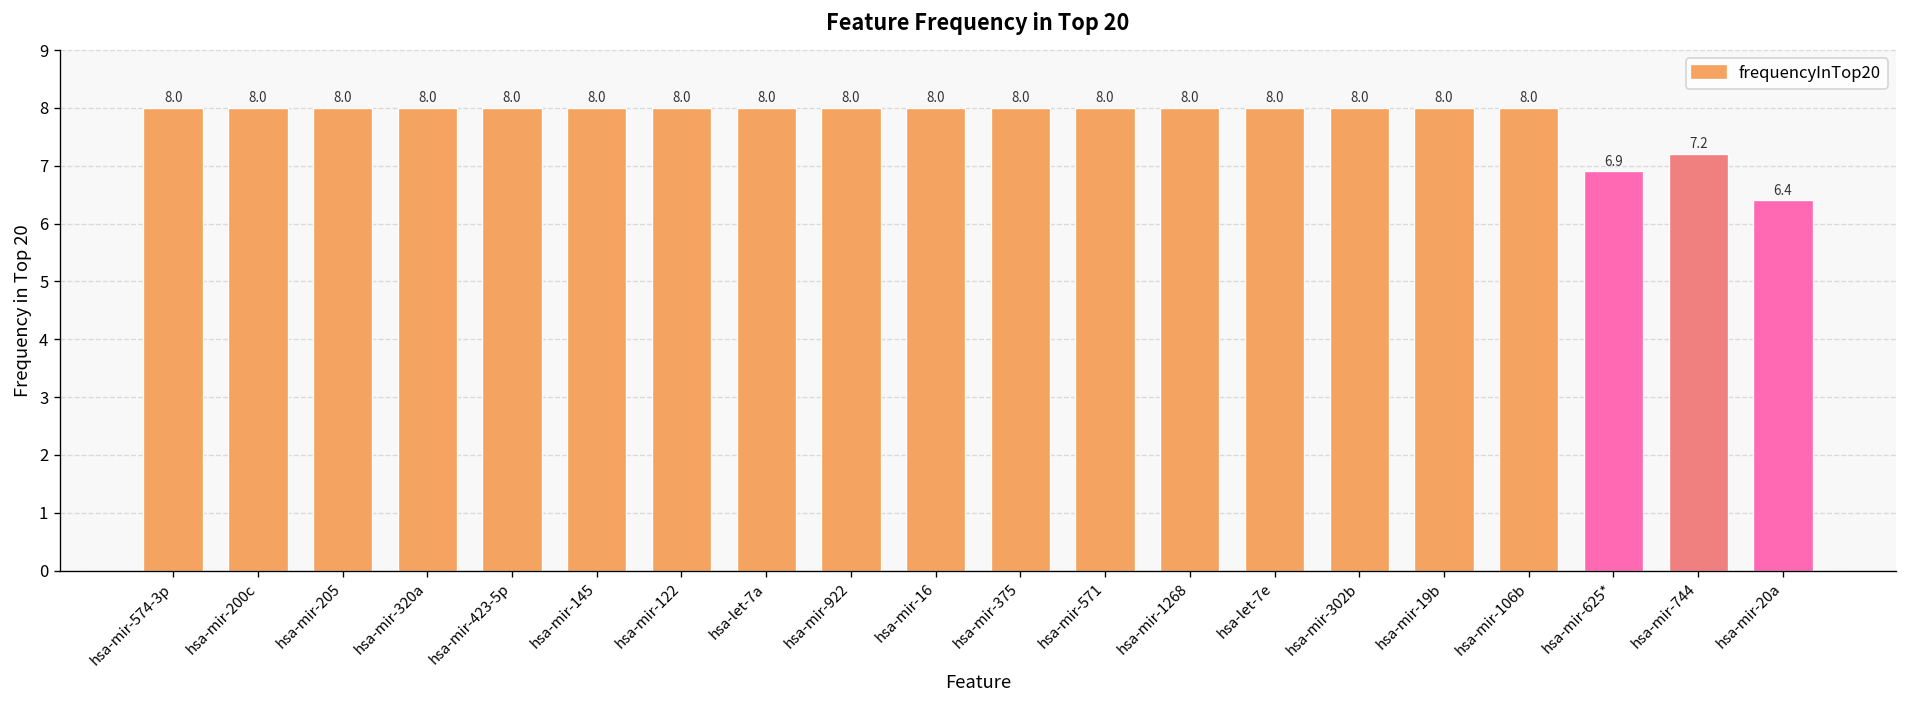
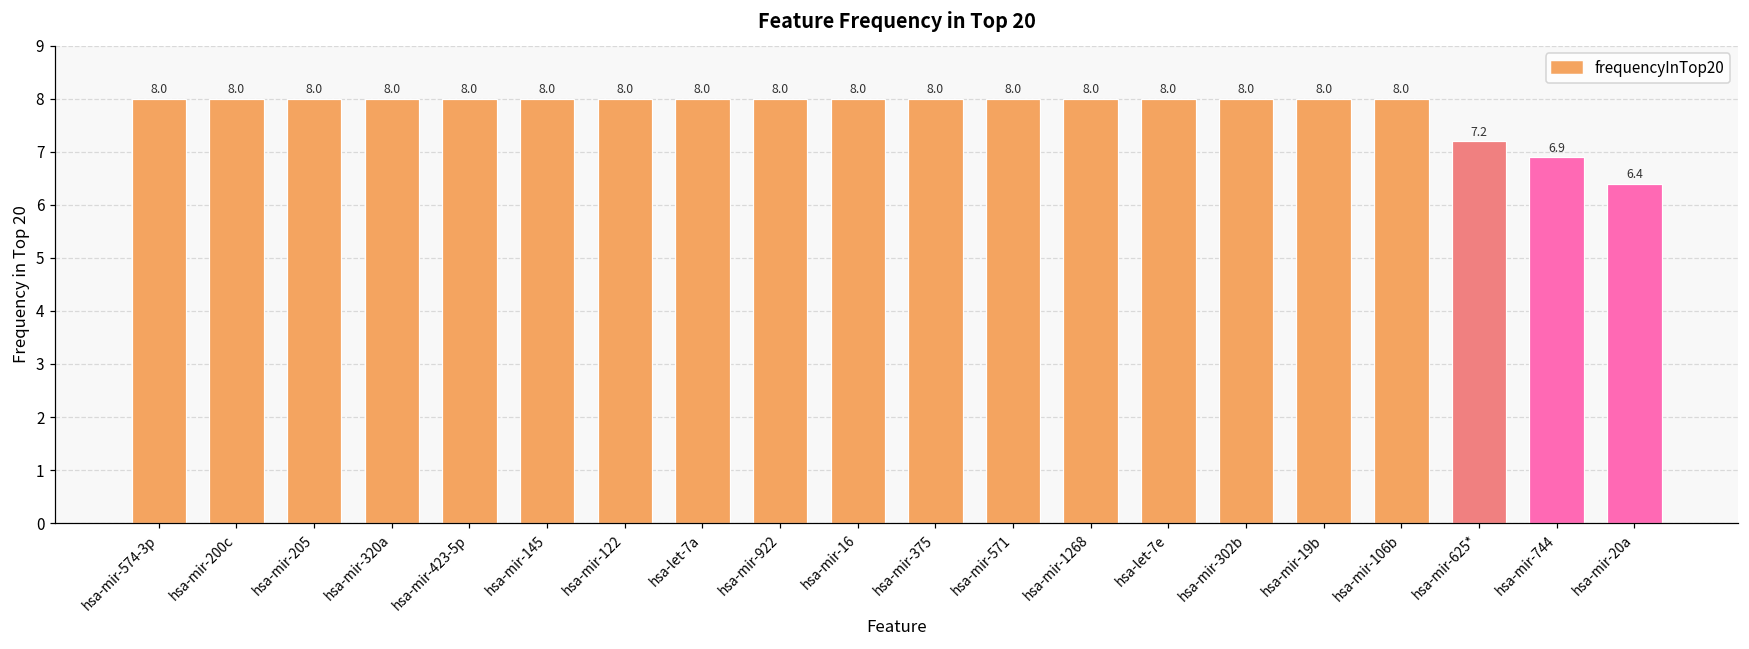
  {
    "hsa-mir-574-3p": 8.0,
    "hsa-mir-200c": 8.0,
    "hsa-mir-205": 8.0,
    "hsa-mir-320a": 8.0,
    "hsa-mir-423-5p": 8.0,
    "hsa-mir-145": 8.0,
    "hsa-mir-122": 8.0,
    "hsa-let-7a": 8.0,
    "hsa-mir-922": 8.0,
    "hsa-mir-16": 8.0,
    "hsa-mir-375": 8.0,
    "hsa-mir-571": 8.0,
    "hsa-mir-1268": 8.0,
    "hsa-let-7e": 8.0,
    "hsa-mir-302b": 8.0,
    "hsa-mir-19b": 8.0,
    "hsa-mir-106b": 8.0,
-   "hsa-mir-625*": 6.9,
-   "hsa-mir-744": 7.2,
+   "hsa-mir-625*": 7.2,
+   "hsa-mir-744": 6.9,
    "hsa-mir-20a": 6.4
  }
